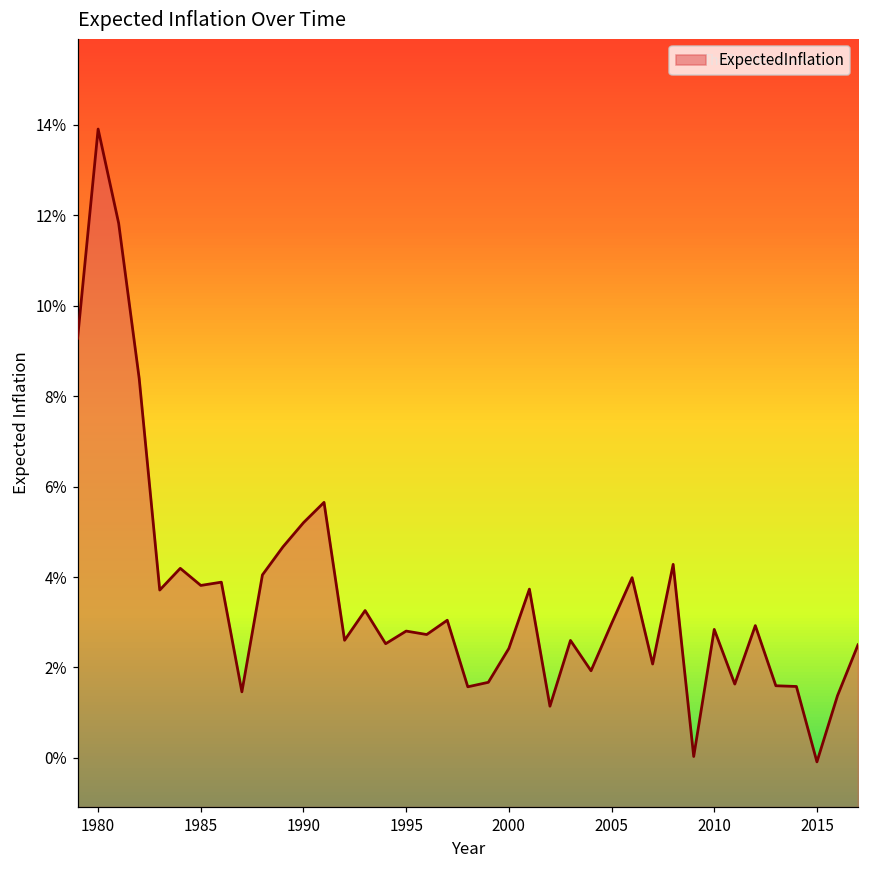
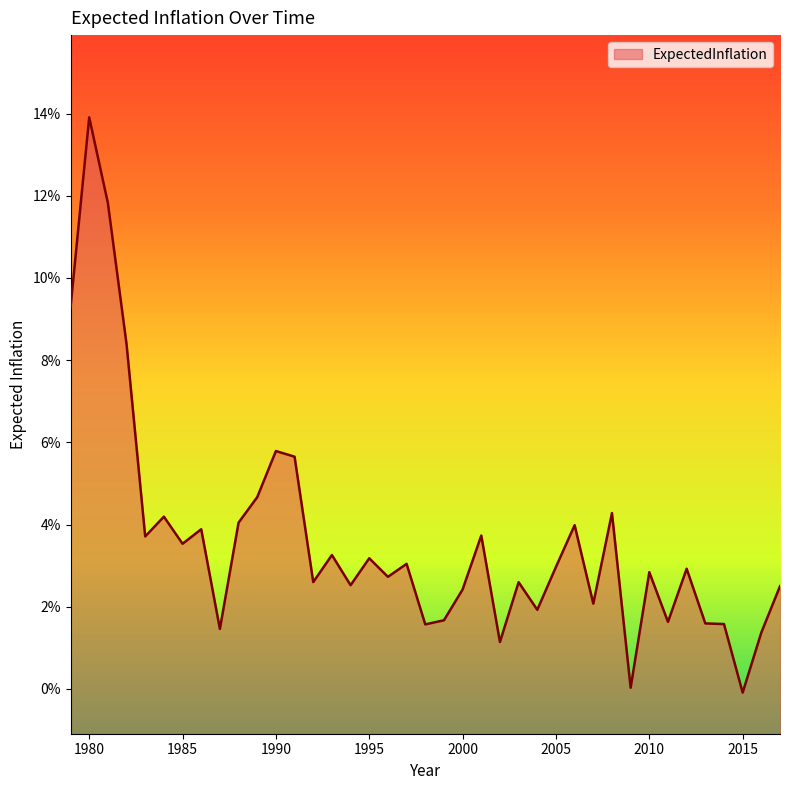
  {
    "1980": "13.9%",
-   "1985": "3.8%",
-   "1990": "5.2%",
-   "1995": "2.8%",
+   "1985": "3.5%",
+   "1990": "5.8%",
+   "1995": "3.2%",
    "2000": "2.4%",
    "2005": "3.0%",
    "2010": "2.8%",
    "2015": "-0.1%"
  }
